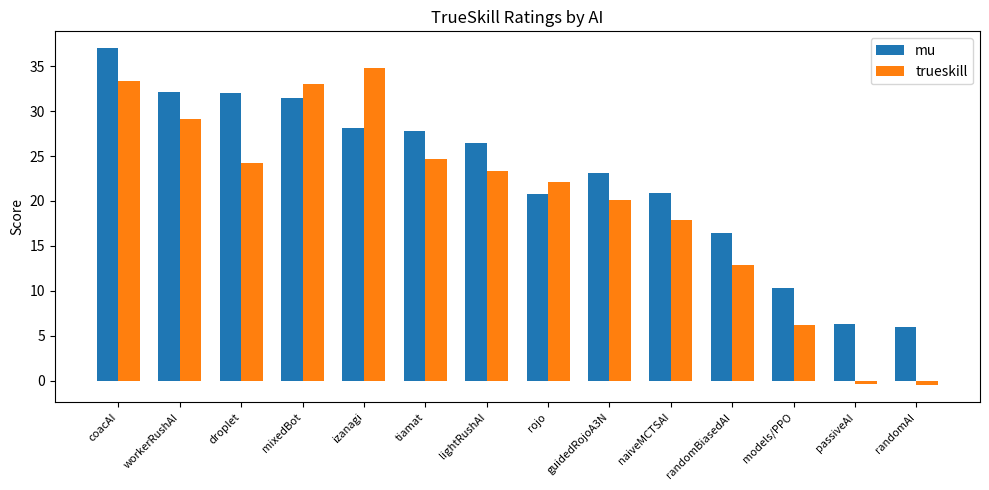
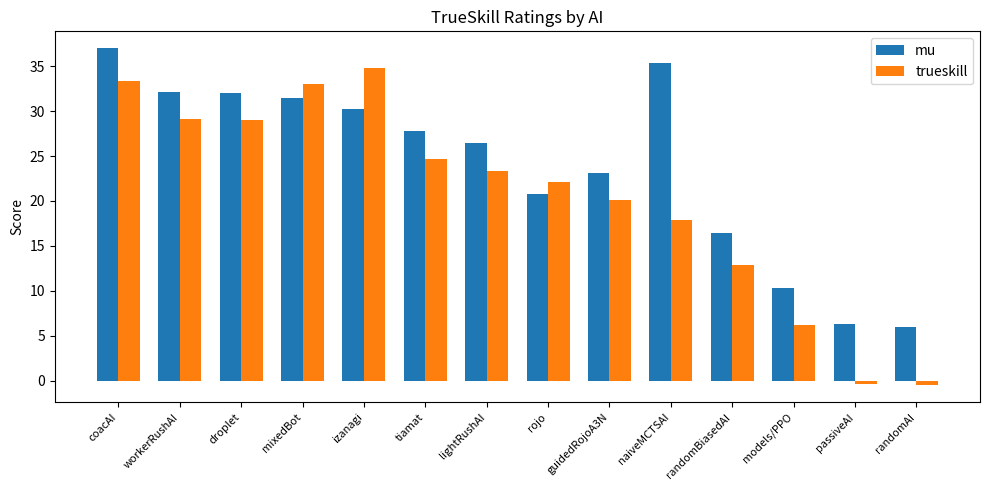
  {
    "mu": {
      "coacAI": 37,
      "workerRushAI": 32,
      "droplet": 32,
      "mixedBot": 31,
-     "izanagi": 28,
+     "izanagi": 30,
      "tiamat": 28,
      "lightRushAI": 26,
      "rojo": 21,
      "guidedRojoA3N": 23,
-     "naiveMCTSAI": 21,
+     "naiveMCTSAI": 35,
      "randomBiasedAI": 16,
      "models/PPO": 10,
      "passiveAI": 6,
      "randomAI": 6
    },
    "trueskill": {
      "coacAI": 33,
      "workerRushAI": 29,
-     "droplet": 24,
+     "droplet": 29,
      "mixedBot": 33,
      "izanagi": 35,
      "tiamat": 25,
      "lightRushAI": 23,
      "rojo": 22,
      "guidedRojoA3N": 20,
      "naiveMCTSAI": 18,
      "randomBiasedAI": 13,
      "models/PPO": 6,
      "passiveAI": 0,
      "randomAI": -1
    }
  }
